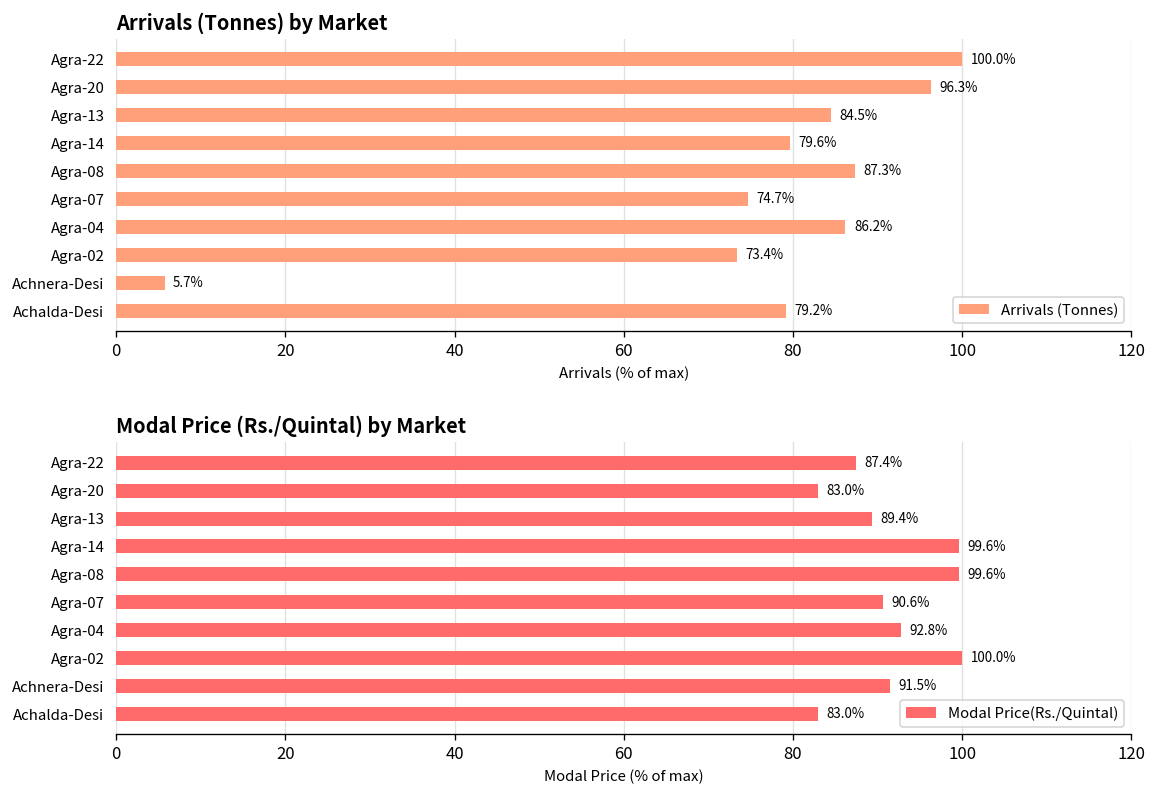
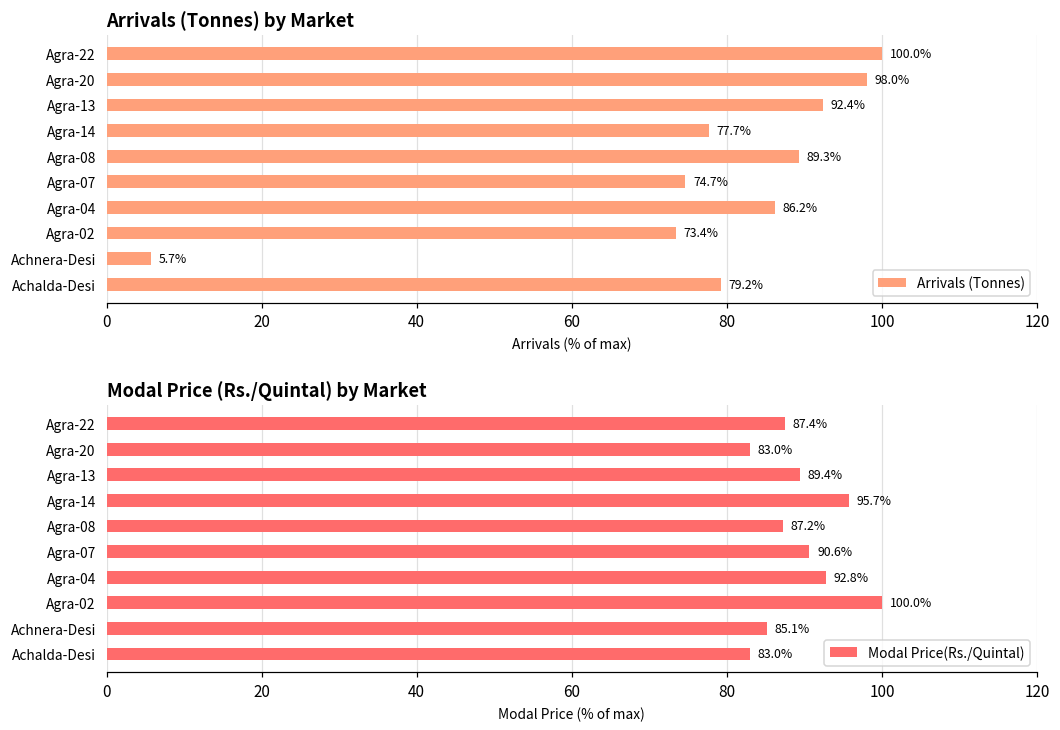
  {
    "Arrivals (Tonnes) by Market": {
      "Agra-22": "100.0%",
-     "Agra-20": "96.3%",
-     "Agra-13": "84.5%",
-     "Agra-14": "79.6%",
-     "Agra-08": "87.3%",
+     "Agra-20": "98.0%",
+     "Agra-13": "92.4%",
+     "Agra-14": "77.7%",
+     "Agra-08": "89.3%",
      "Agra-07": "74.7%",
      "Agra-04": "86.2%",
      "Agra-02": "73.4%",
      "Achnera-Desi": "5.7%",
      "Achalda-Desi": "79.2%"
    },
    "Modal Price (Rs./Quintal) by Market": {
      "Agra-22": "87.4%",
      "Agra-20": "83.0%",
      "Agra-13": "89.4%",
-     "Agra-14": "99.6%",
-     "Agra-08": "99.6%",
+     "Agra-14": "95.7%",
+     "Agra-08": "87.2%",
      "Agra-07": "90.6%",
      "Agra-04": "92.8%",
      "Agra-02": "100.0%",
-     "Achnera-Desi": "91.5%",
+     "Achnera-Desi": "85.1%",
      "Achalda-Desi": "83.0%"
    }
  }
